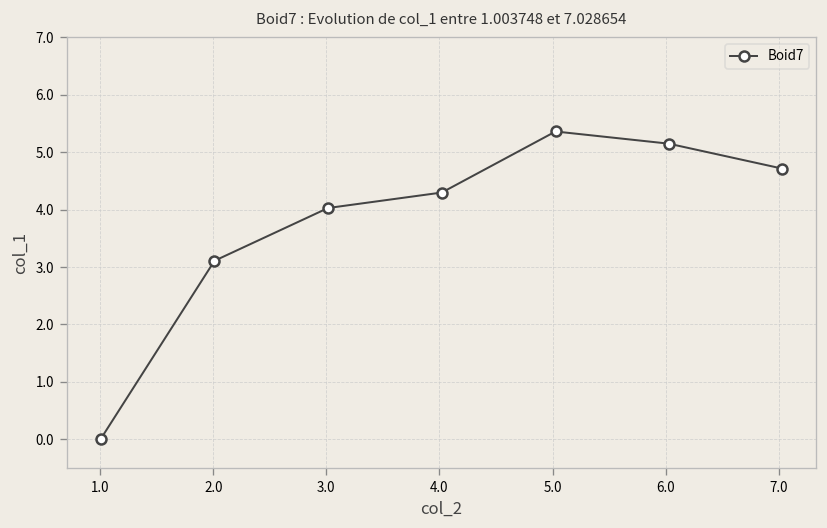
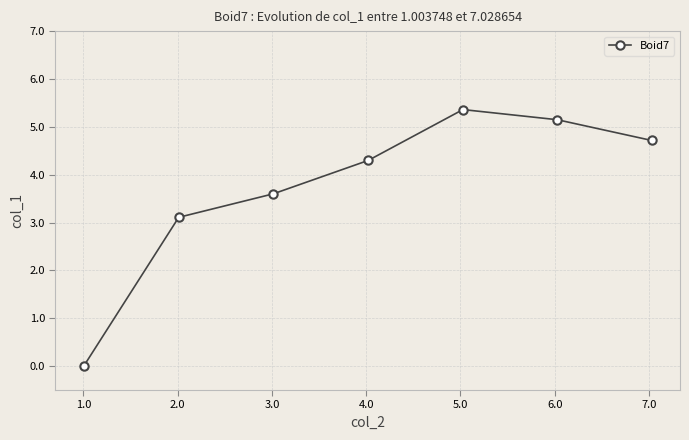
  {
    "1.0": 0.0,
    "2.0": 3.1,
-   "3.0": 4.0
+   "3.0": 3.6
  }
